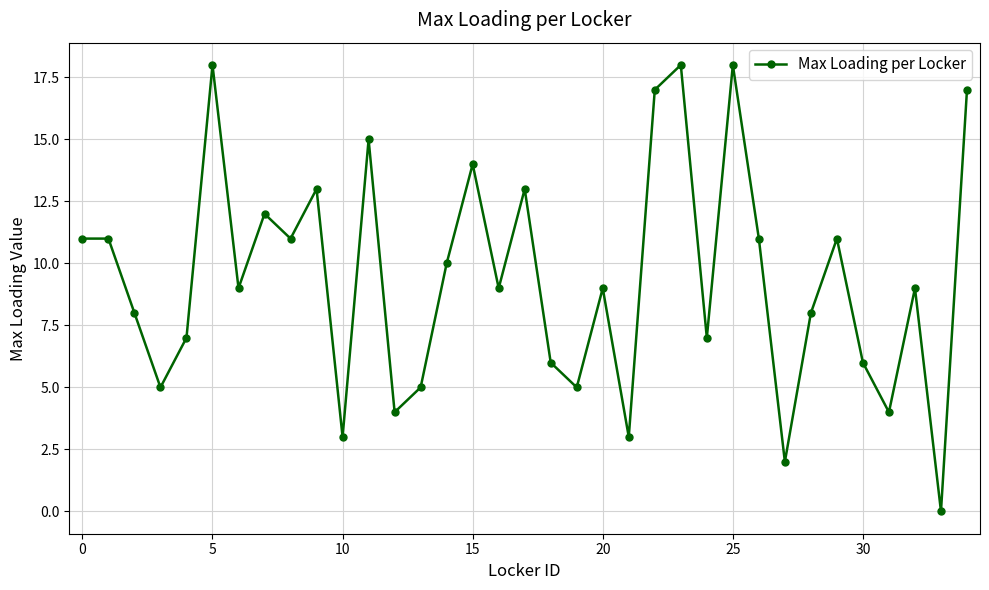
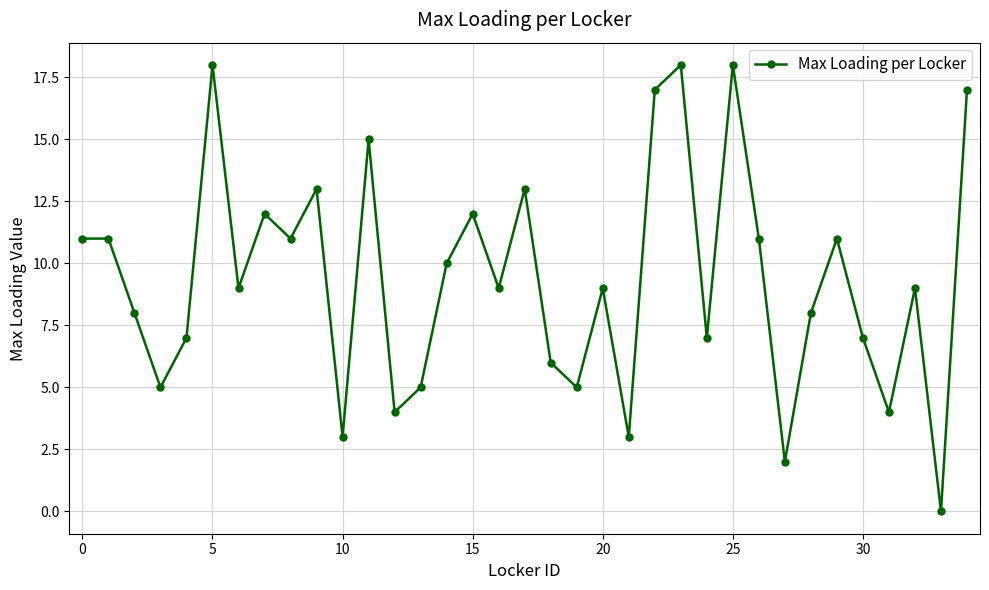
  {
    "0": 11,
    "5": 18,
    "10": 3,
-   "15": 14,
+   "15": 12,
    "20": 9,
    "25": 18,
-   "30": 6
+   "30": 7
  }
